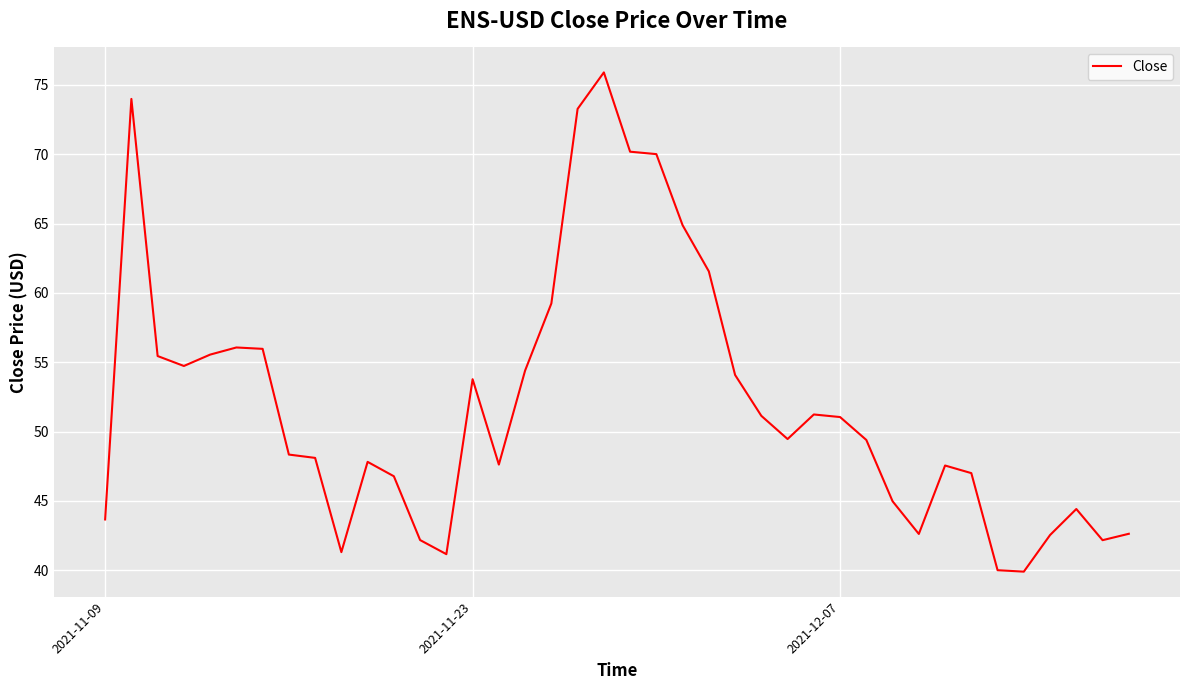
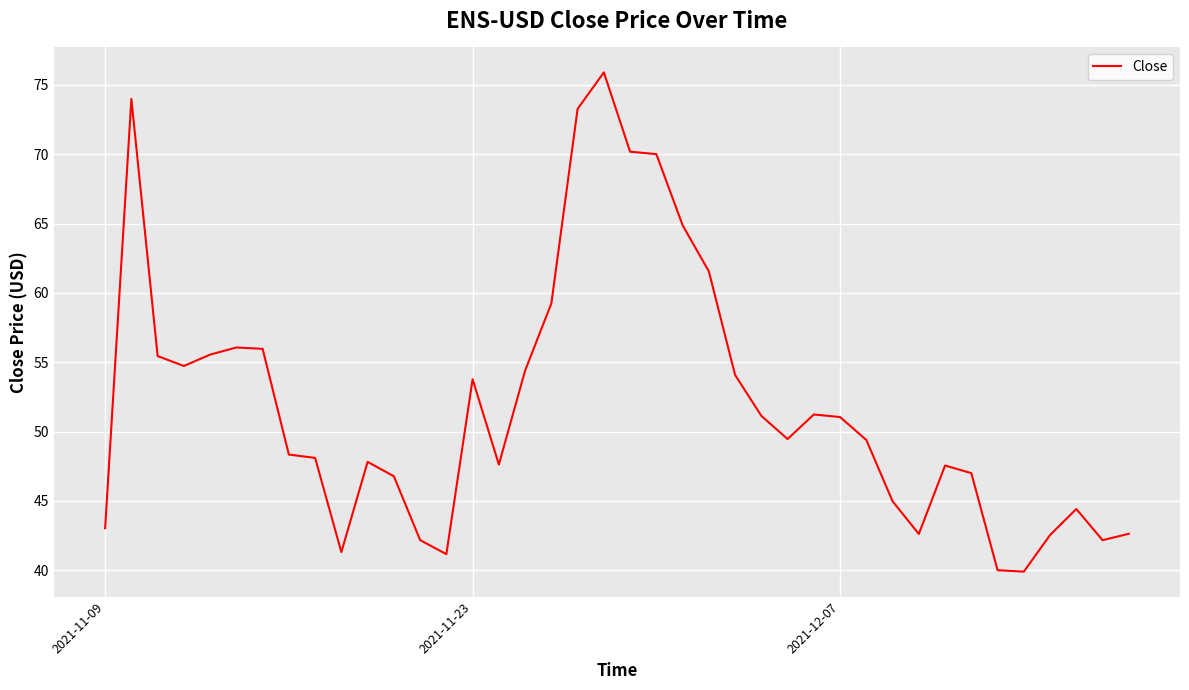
  {
-   "2021-11-09": 43.7,
+   "2021-11-09": 43.0,
    "2021-11-23": 53.8,
    "2021-12-07": 51.0
  }
